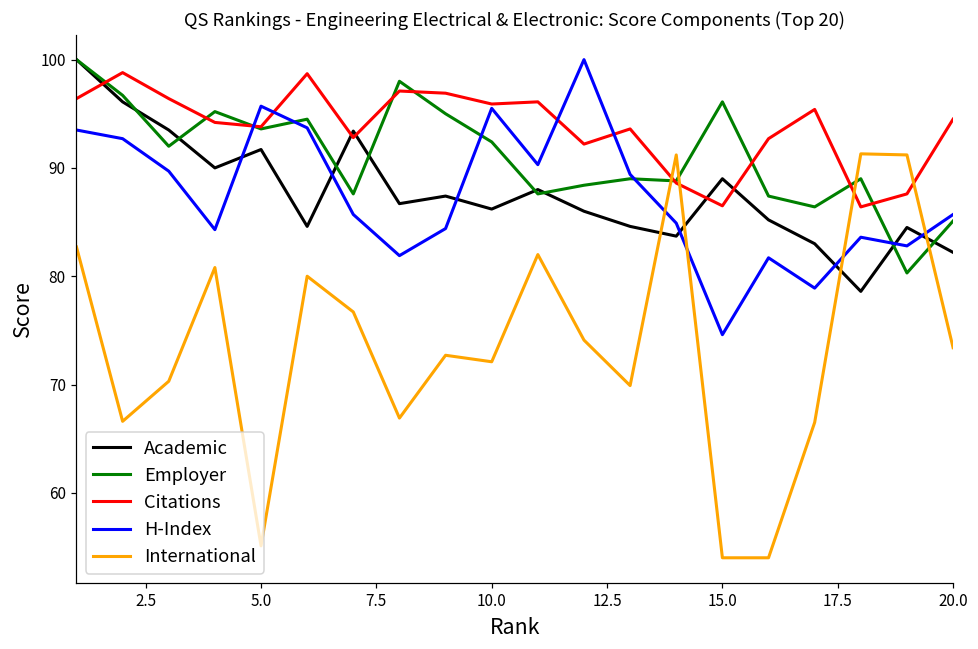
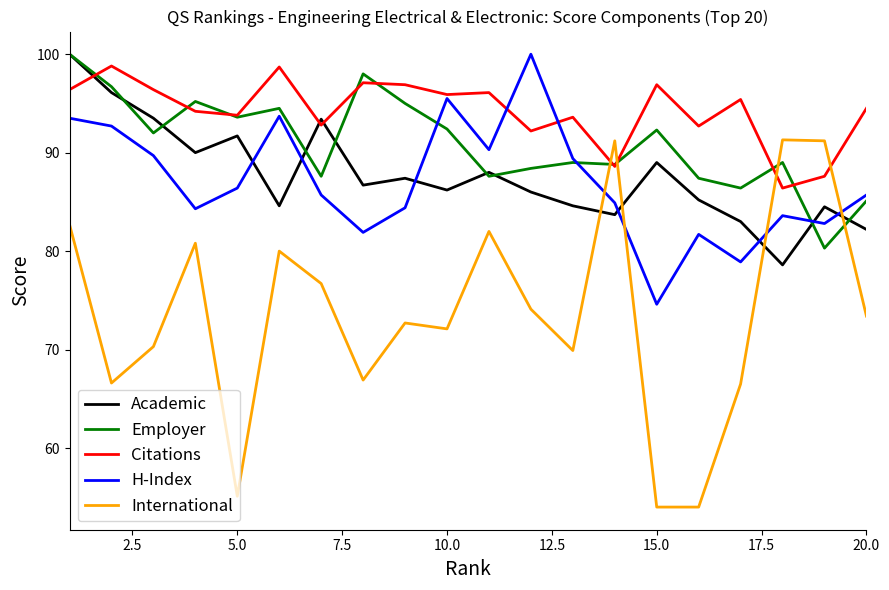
  {
    "Academic": {
      "5.0": 92,
      "10.0": 86,
      "15.0": 89,
      "20.0": 82
    },
    "Employer": {
      "10.0": 92,
-     "15.0": 96,
+     "15.0": 92,
      "20.0": 85
    },
    "Citations": {
      "10.0": 96,
-     "15.0": 87,
+     "15.0": 97,
      "20.0": 95
    },
    "H-Index": {
-     "5.0": 96,
+     "5.0": 86,
      "10.0": 96,
      "15.0": 75,
      "20.0": 86
    },
    "International": {
      "10.0": 72,
      "15.0": 54,
      "20.0": 73
    }
  }
